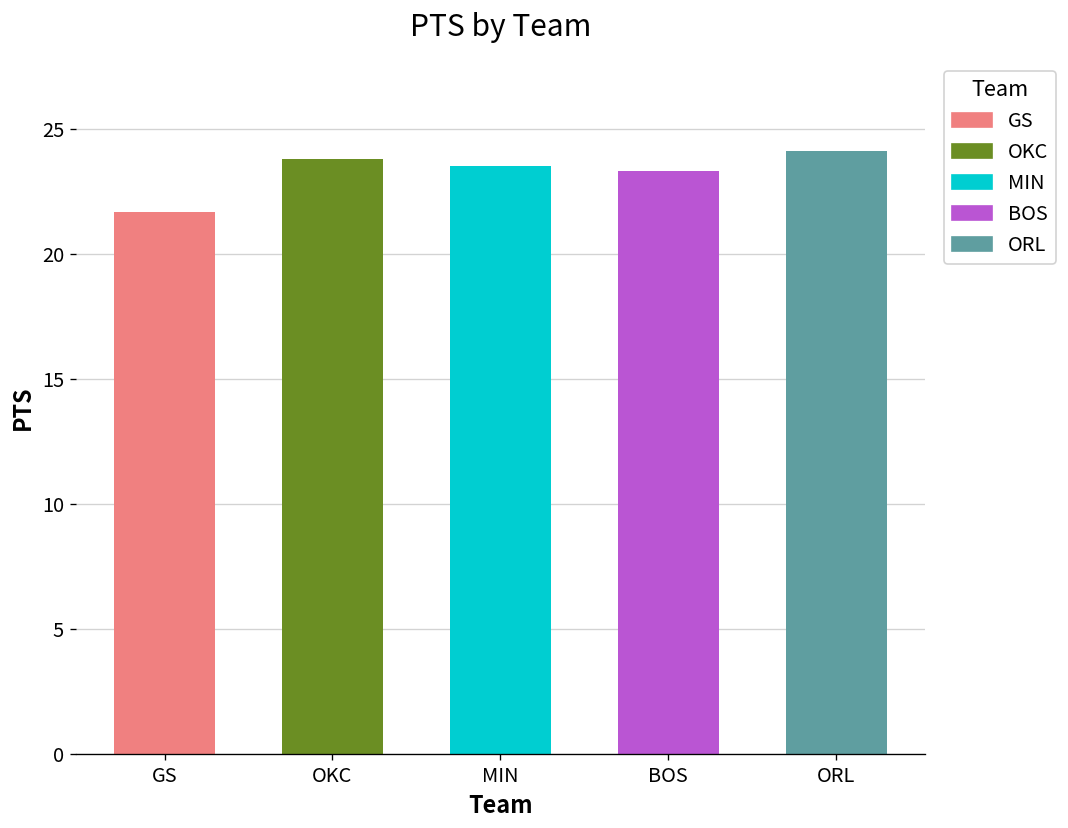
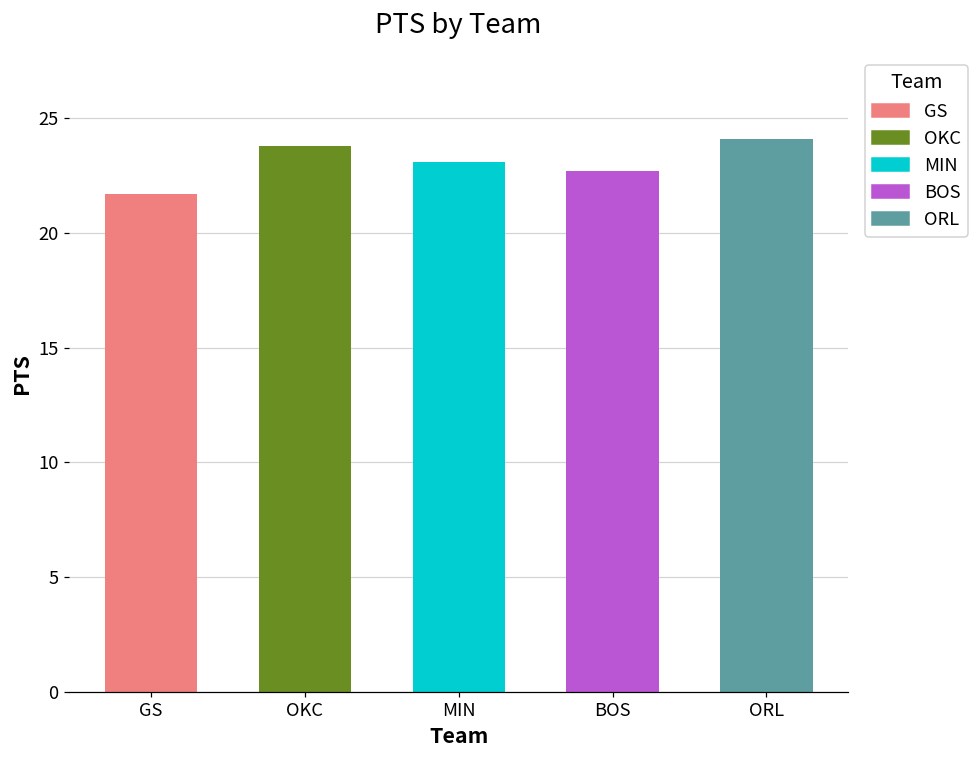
  {
    "GS": 21.7,
    "OKC": 23.8,
-   "MIN": 23.5,
-   "BOS": 23.3,
+   "MIN": 23.1,
+   "BOS": 22.7,
    "ORL": 24.1
  }
